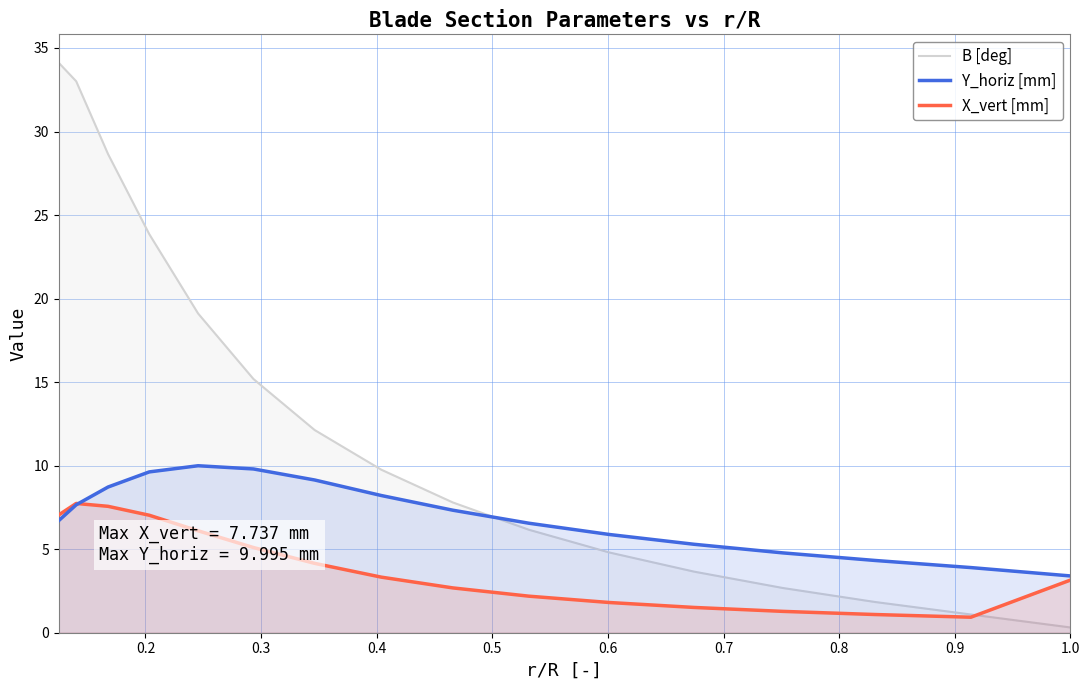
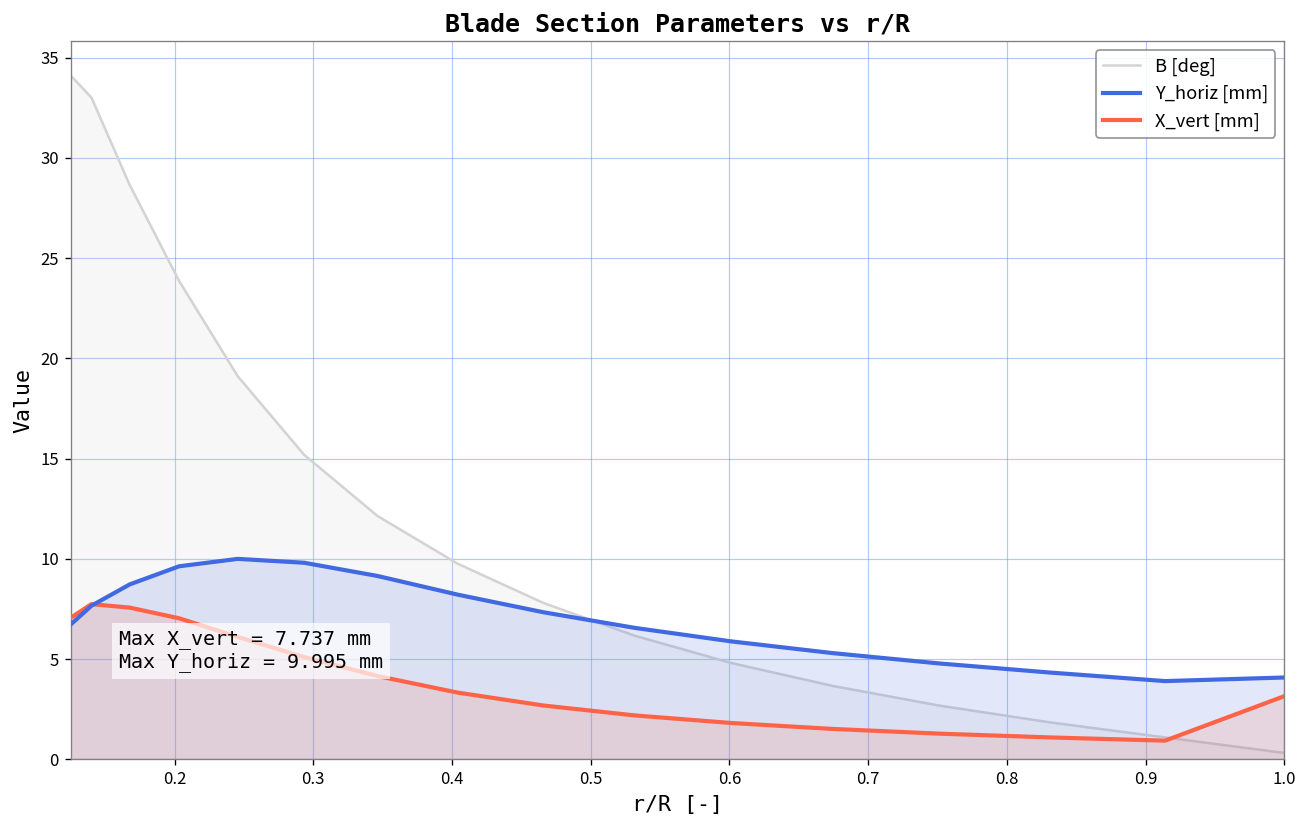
  {
    "B [deg]": {
      "1.0": 0.3
    },
    "Y_horiz [mm]": {
-     "1.0": 3.4
+     "1.0": 4.1
    },
    "X_vert [mm]": {
      "1.0": 3.1
    }
  }
